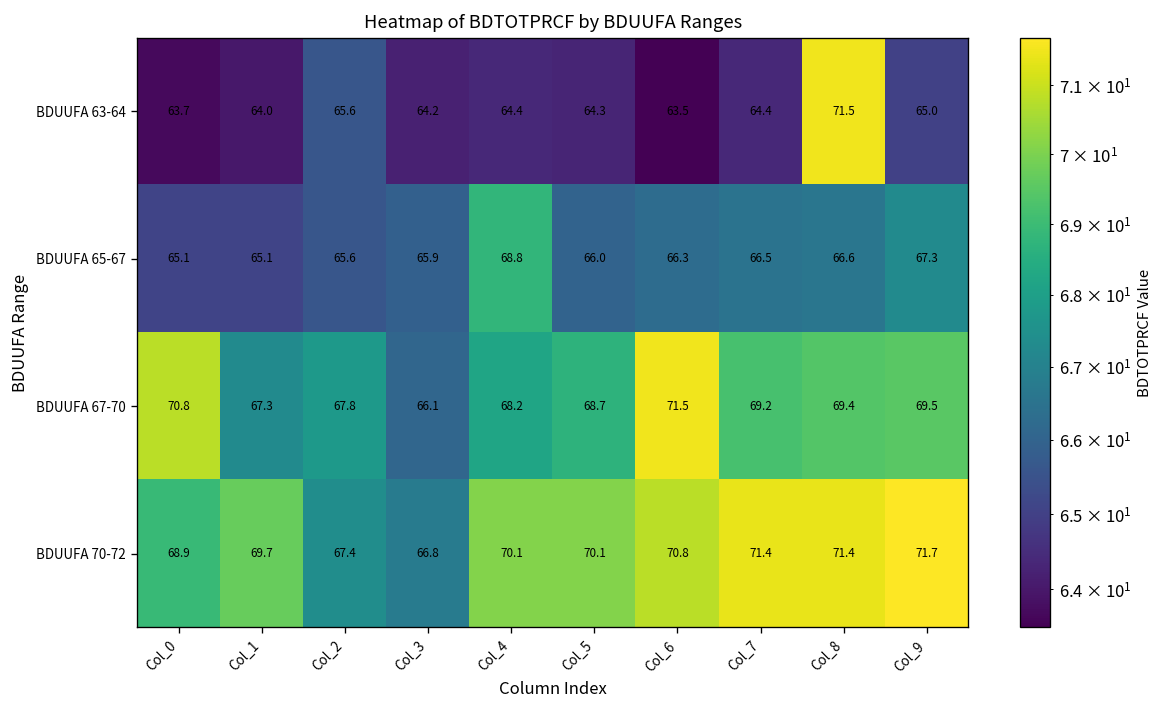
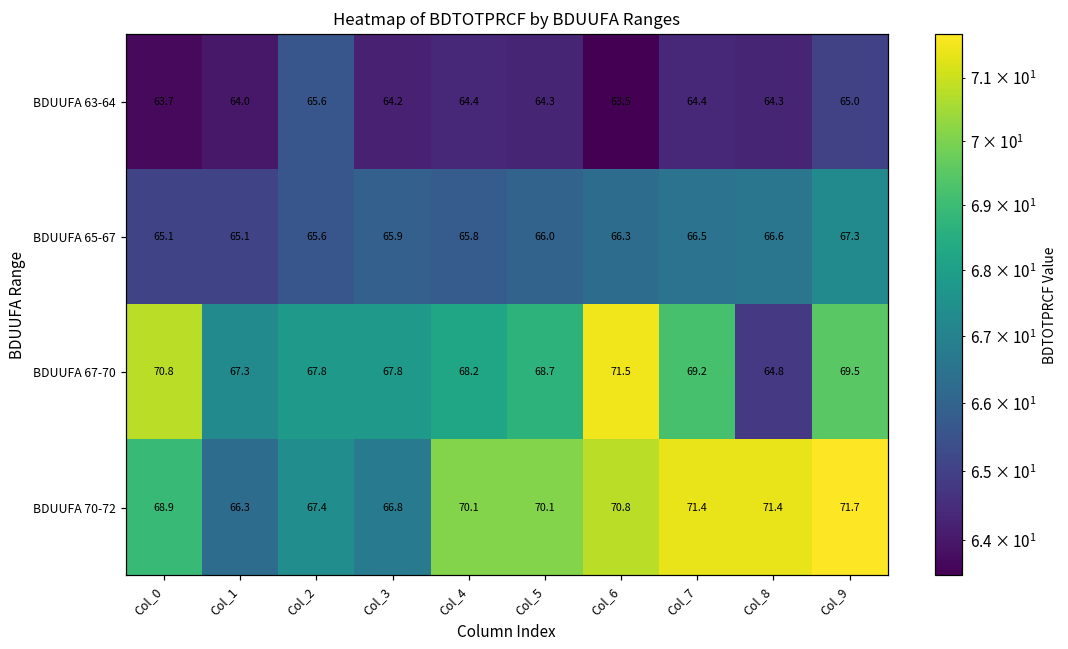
  {
    "BDUUFA 63-64": {
      "Col_0": 63.7,
      "Col_1": 64.0,
      "Col_2": 65.6,
      "Col_3": 64.2,
      "Col_4": 64.4,
      "Col_5": 64.3,
      "Col_6": 63.5,
      "Col_7": 64.4,
-     "Col_8": 71.5,
+     "Col_8": 64.3,
      "Col_9": 65.0
    },
    "BDUUFA 65-67": {
      "Col_0": 65.1,
      "Col_1": 65.1,
      "Col_2": 65.6,
      "Col_3": 65.9,
-     "Col_4": 68.8,
+     "Col_4": 65.8,
      "Col_5": 66.0,
      "Col_6": 66.3,
      "Col_7": 66.5,
      "Col_8": 66.6,
      "Col_9": 67.3
    },
    "BDUUFA 67-70": {
      "Col_0": 70.8,
      "Col_1": 67.3,
      "Col_2": 67.8,
-     "Col_3": 66.1,
+     "Col_3": 67.8,
      "Col_4": 68.2,
      "Col_5": 68.7,
      "Col_6": 71.5,
      "Col_7": 69.2,
-     "Col_8": 69.4,
+     "Col_8": 64.8,
      "Col_9": 69.5
    },
    "BDUUFA 70-72": {
      "Col_0": 68.9,
-     "Col_1": 69.7,
+     "Col_1": 66.3,
      "Col_2": 67.4,
      "Col_3": 66.8,
      "Col_4": 70.1,
      "Col_5": 70.1,
      "Col_6": 70.8,
      "Col_7": 71.4,
      "Col_8": 71.4,
      "Col_9": 71.7
    }
  }
